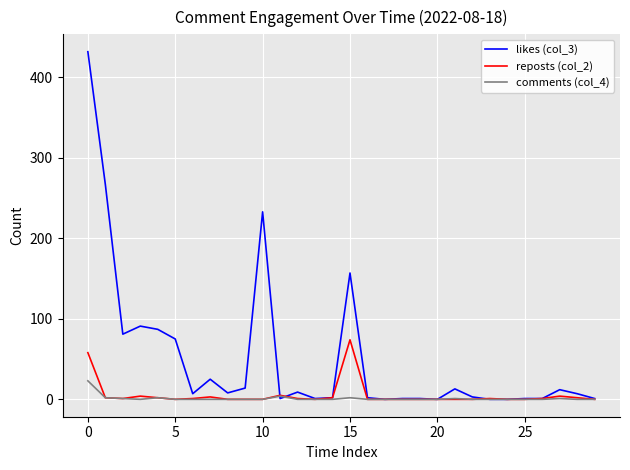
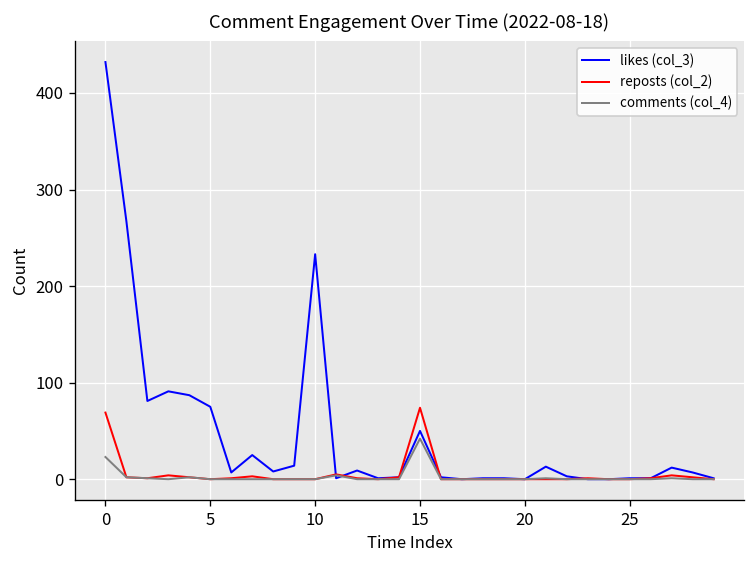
  {
    "likes (col_3)": {
      "0": 430,
      "5": 80,
      "10": 230,
-     "15": 160
+     "15": 50
    },
    "reposts (col_2)": {
-     "0": 60,
+     "0": 70,
      "15": 70
    },
    "comments (col_4)": {
      "0": 20,
-     "15": 0
+     "15": 40
    }
  }
